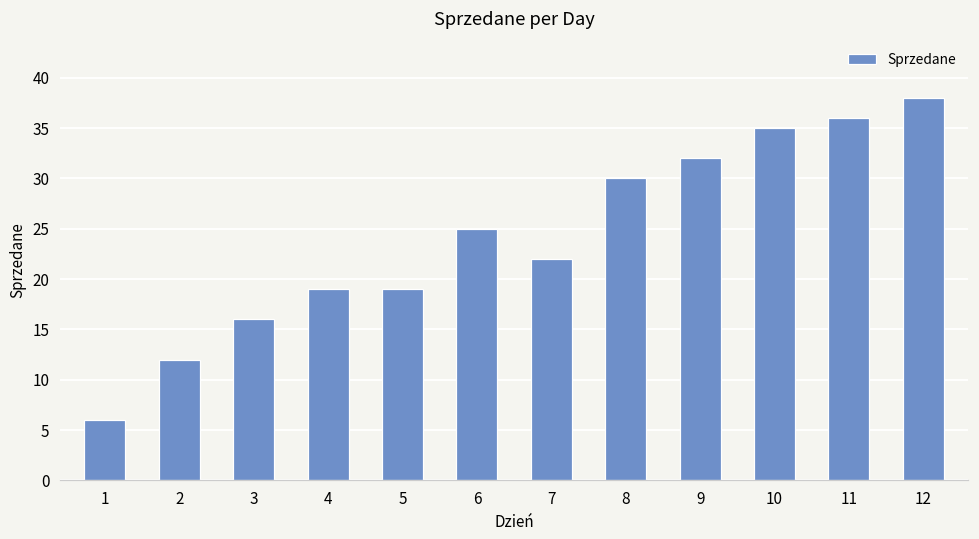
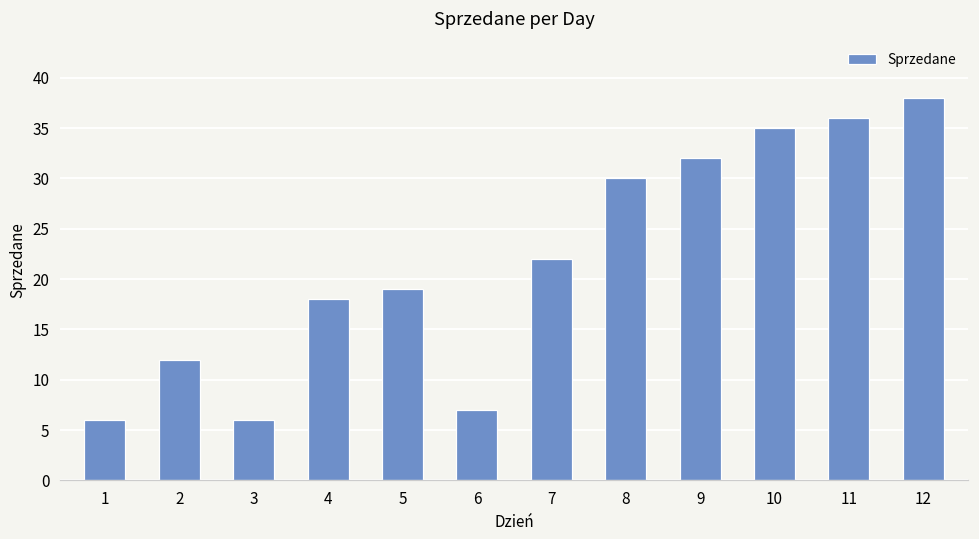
  {
    "1": 6,
    "2": 12,
-   "3": 16,
-   "4": 19,
+   "3": 6,
+   "4": 18,
    "5": 19,
-   "6": 25,
+   "6": 7,
    "7": 22,
    "8": 30,
    "9": 32,
    "10": 35,
    "11": 36,
    "12": 38
  }
